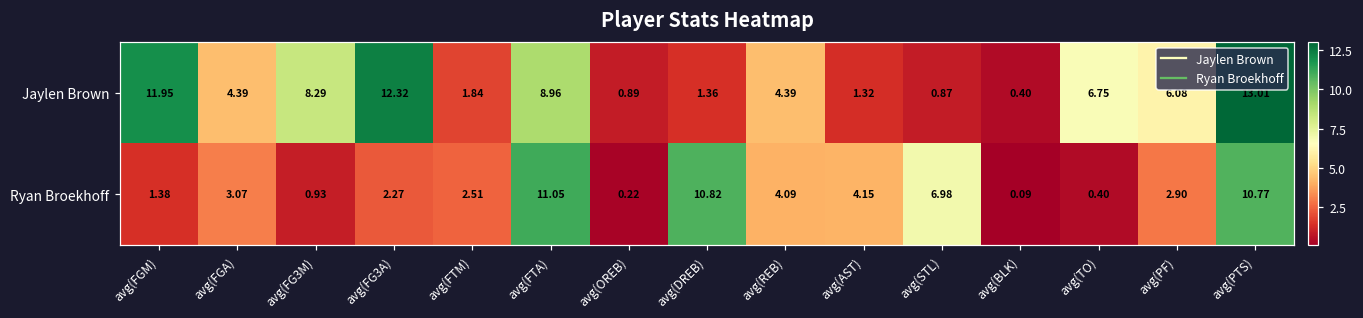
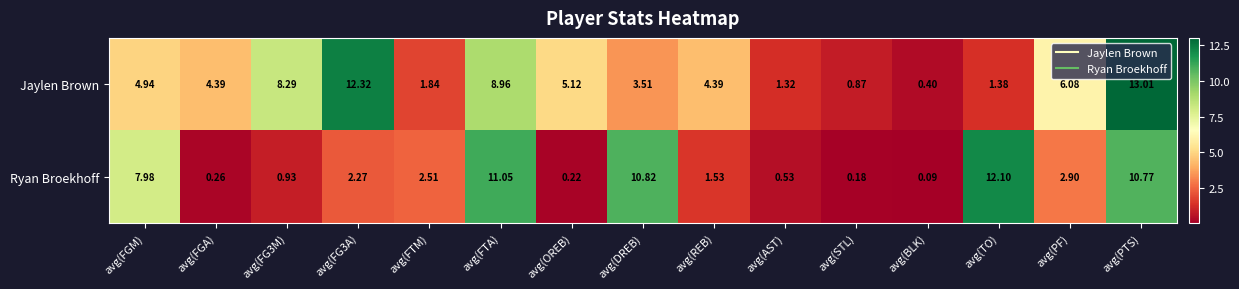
  {
    "Jaylen Brown": {
-     "avg(FGM)": 11.95,
+     "avg(FGM)": 4.94,
      "avg(FGA)": 4.39,
      "avg(FG3M)": 8.29,
      "avg(FG3A)": 12.32,
      "avg(FTM)": 1.84,
      "avg(FTA)": 8.96,
-     "avg(OREB)": 0.89,
-     "avg(DREB)": 1.36,
+     "avg(OREB)": 5.12,
+     "avg(DREB)": 3.51,
      "avg(REB)": 4.39,
      "avg(AST)": 1.32,
      "avg(STL)": 0.87,
      "avg(BLK)": 0.40,
-     "avg(TO)": 6.75,
+     "avg(TO)": 1.38,
      "avg(PF)": 6.08,
      "avg(PTS)": 13.01
    },
    "Ryan Broekhoff": {
-     "avg(FGM)": 1.38,
-     "avg(FGA)": 3.07,
+     "avg(FGM)": 7.98,
+     "avg(FGA)": 0.26,
      "avg(FG3M)": 0.93,
      "avg(FG3A)": 2.27,
      "avg(FTM)": 2.51,
      "avg(FTA)": 11.05,
      "avg(OREB)": 0.22,
      "avg(DREB)": 10.82,
-     "avg(REB)": 4.09,
-     "avg(AST)": 4.15,
-     "avg(STL)": 6.98,
+     "avg(REB)": 1.53,
+     "avg(AST)": 0.53,
+     "avg(STL)": 0.18,
      "avg(BLK)": 0.09,
-     "avg(TO)": 0.40,
+     "avg(TO)": 12.10,
      "avg(PF)": 2.90,
      "avg(PTS)": 10.77
    }
  }
